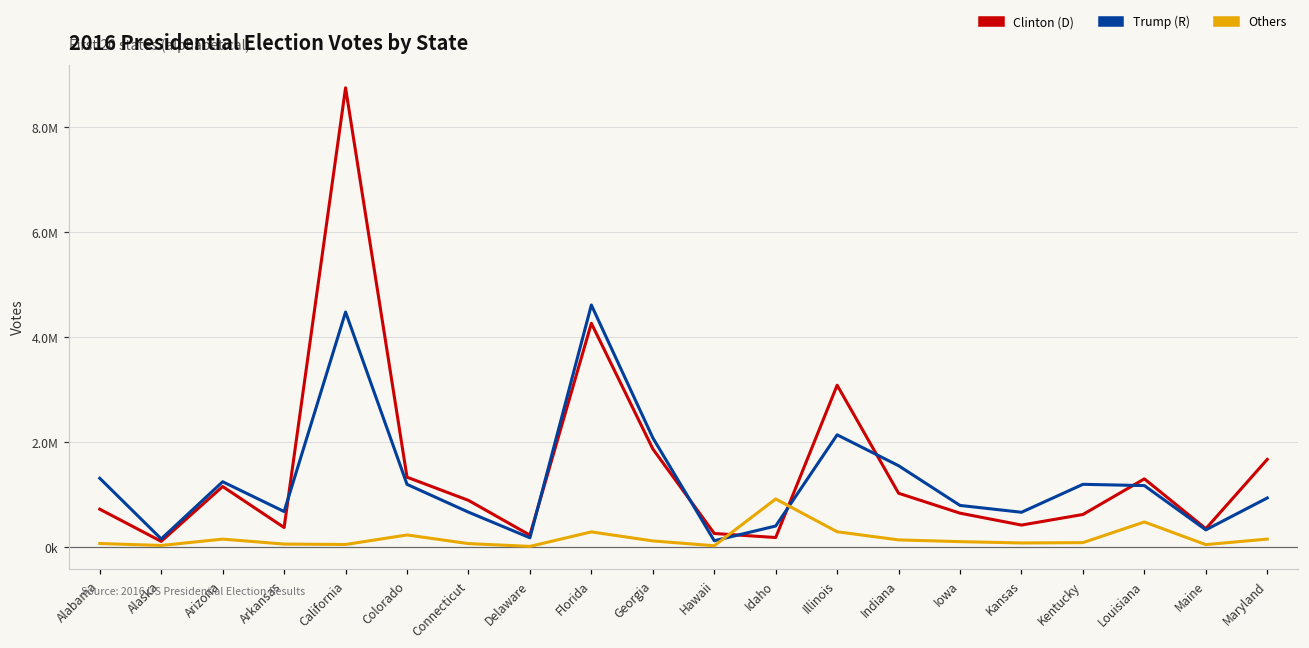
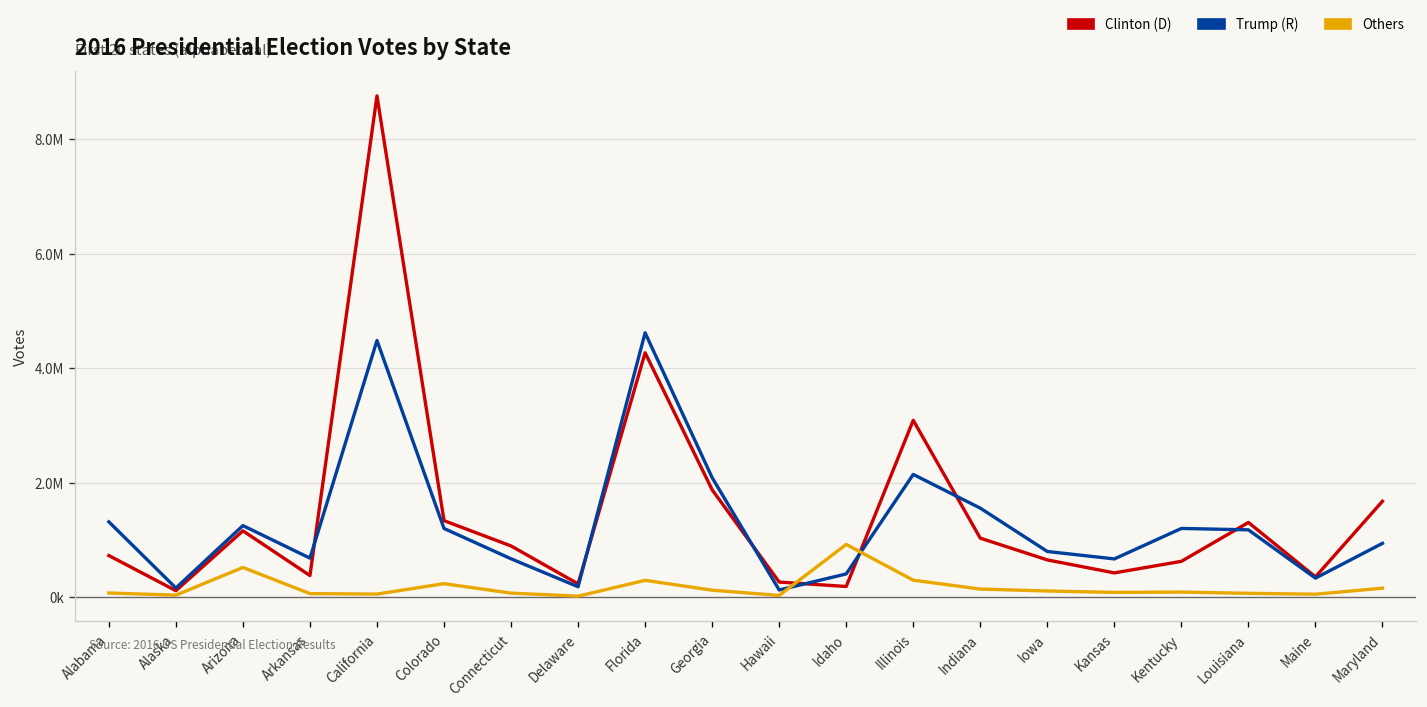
  {
    "Clinton (D)": {
      "Alabama": 700000,
      "Arizona": 1200000,
      "Arkansas": 400000,
      "California": 8800000,
      "Colorado": 1300000,
      "Connecticut": 900000,
      "Florida": 4300000,
      "Georgia": 1900000,
      "Hawaii": 300000,
      "Idaho": 200000,
      "Illinois": 3100000,
      "Indiana": 1000000,
      "Iowa": 700000,
      "Kansas": 400000,
      "Kentucky": 600000,
      "Louisiana": 1300000,
      "Maryland": 1700000
    },
    "Trump (R)": {
      "Alabama": 1300000,
      "Arizona": 1300000,
      "Arkansas": 700000,
      "California": 4500000,
      "Colorado": 1200000,
      "Connecticut": 700000,
      "Florida": 4600000,
      "Georgia": 2100000,
      "Hawaii": 100000,
      "Idaho": 400000,
      "Illinois": 2100000,
      "Indiana": 1600000,
      "Iowa": 800000,
      "Kansas": 700000,
      "Kentucky": 1200000,
      "Louisiana": 1200000,
      "Maryland": 900000
    },
    "Others": {
      "Alabama": 100000,
      "Alaska": 0,
-     "Arizona": 200000,
+     "Arizona": 500000,
      "Arkansas": 100000,
      "California": 100000,
      "Colorado": 200000,
      "Connecticut": 100000,
      "Delaware": 0,
      "Florida": 300000,
      "Georgia": 100000,
      "Hawaii": 0,
      "Idaho": 900000,
      "Illinois": 300000,
      "Indiana": 100000,
      "Iowa": 100000,
      "Kansas": 100000,
      "Kentucky": 100000,
-     "Louisiana": 500000,
+     "Louisiana": 100000,
      "Maine": 100000,
      "Maryland": 200000
    }
  }
